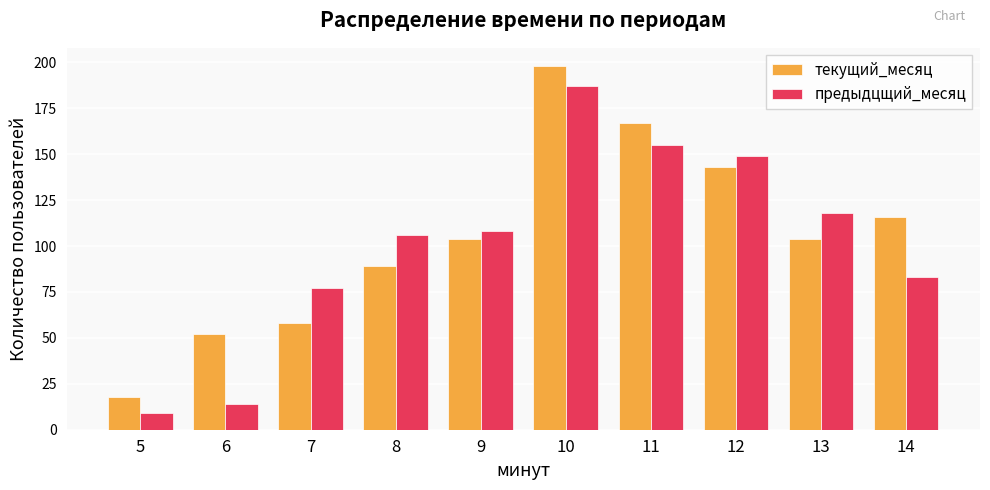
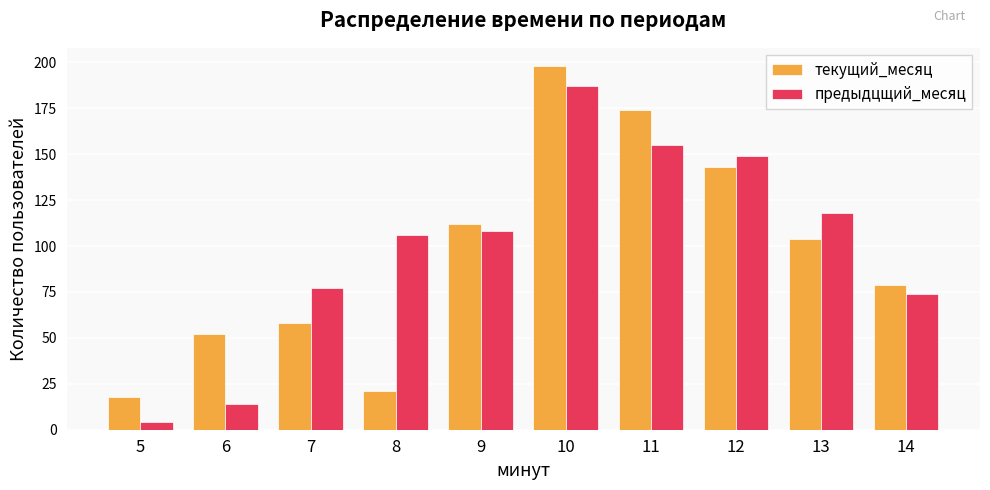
  {
    "текущий_месяц": {
      "5": 18,
      "6": 52,
      "7": 58,
-     "8": 89,
-     "9": 104,
+     "8": 21,
+     "9": 112,
      "10": 198,
-     "11": 167,
+     "11": 174,
      "12": 143,
      "13": 104,
-     "14": 116
+     "14": 79
    },
    "предыдцщий_месяц": {
-     "5": 9,
+     "5": 4,
      "6": 14,
      "7": 77,
      "8": 106,
      "9": 108,
      "10": 187,
      "11": 155,
      "12": 149,
      "13": 118,
-     "14": 83
+     "14": 74
    }
  }
